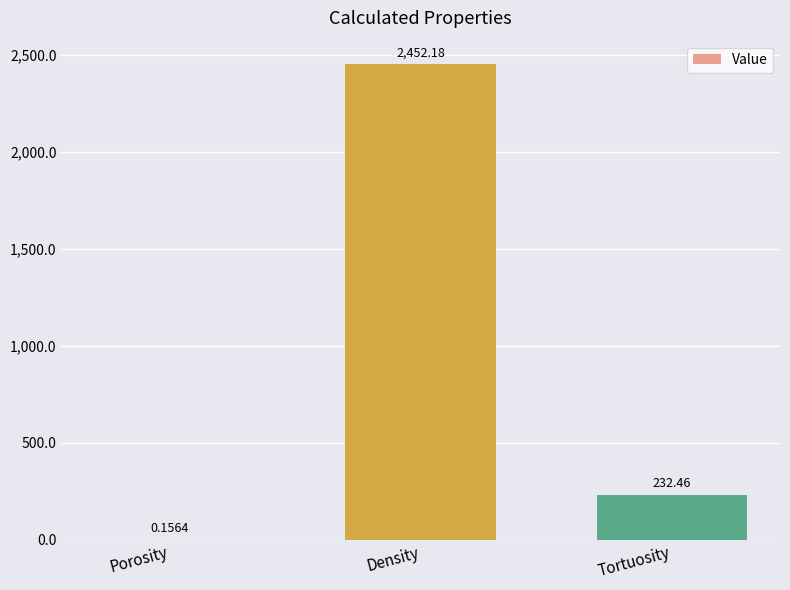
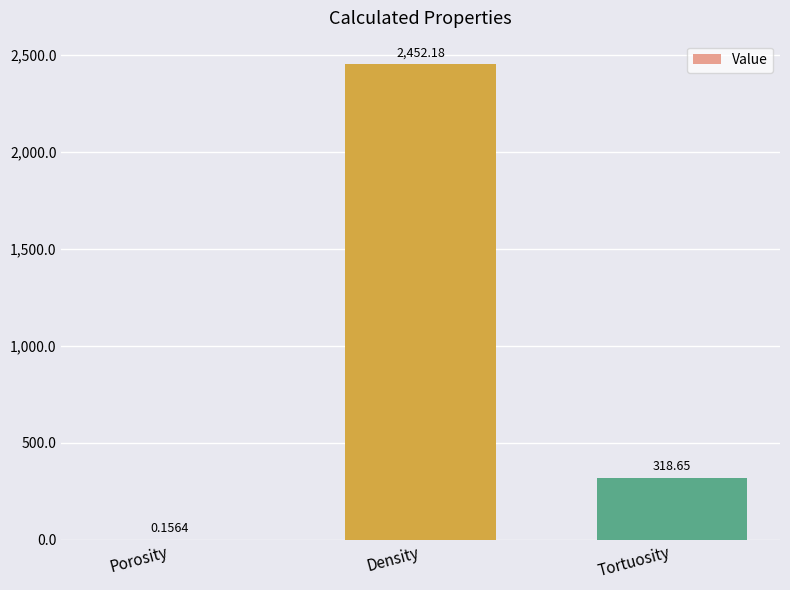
  {
    "Porosity": "0.1564",
    "Density": "2,452.18",
-   "Tortuosity": "232.46"
+   "Tortuosity": "318.65"
  }
